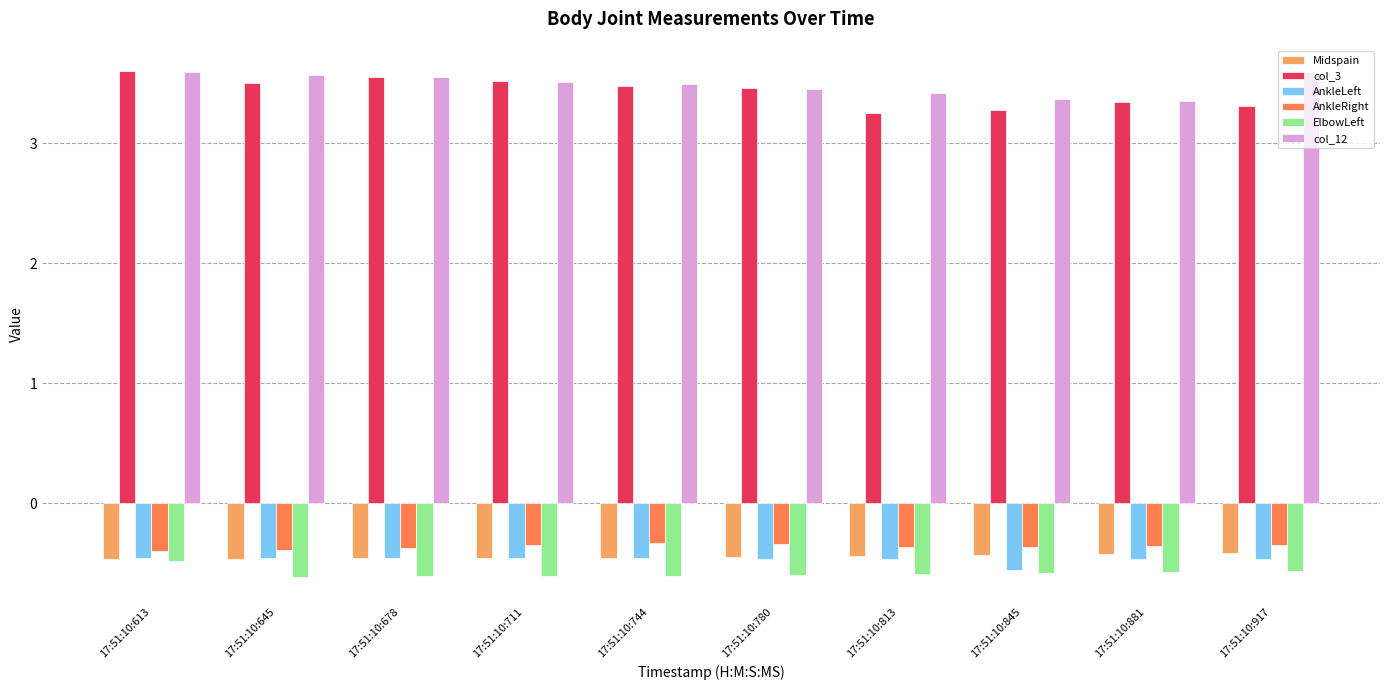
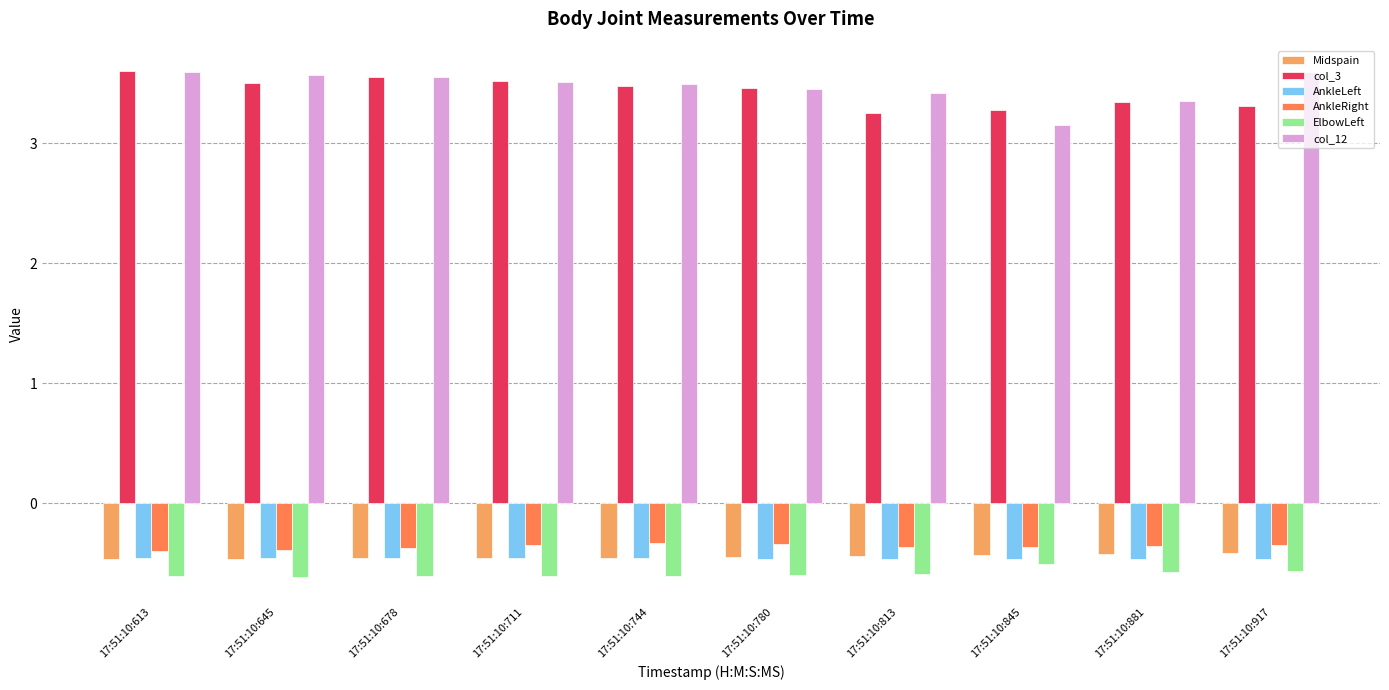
  {
    "col_3": {
      "17:51:10:613": 3.60,
      "17:51:10:645": 3.50,
      "17:51:10:678": 3.55,
      "17:51:10:711": 3.52,
      "17:51:10:744": 3.48,
      "17:51:10:780": 3.46,
      "17:51:10:813": 3.25,
      "17:51:10:845": 3.28,
      "17:51:10:881": 3.34,
      "17:51:10:917": 3.31
    },
    "AnkleLeft": {
      "17:51:10:613": -0.46,
      "17:51:10:645": -0.46,
      "17:51:10:678": -0.46,
      "17:51:10:711": -0.46,
      "17:51:10:744": -0.46,
      "17:51:10:780": -0.47,
      "17:51:10:813": -0.47,
-     "17:51:10:845": -0.56,
+     "17:51:10:845": -0.46,
      "17:51:10:881": -0.47,
      "17:51:10:917": -0.47
    },
    "ElbowLeft": {
-     "17:51:10:613": -0.49,
+     "17:51:10:613": -0.61,
      "17:51:10:645": -0.61,
      "17:51:10:678": -0.61,
      "17:51:10:711": -0.61,
      "17:51:10:744": -0.61,
      "17:51:10:780": -0.60,
      "17:51:10:813": -0.59,
-     "17:51:10:845": -0.58,
+     "17:51:10:845": -0.50,
      "17:51:10:881": -0.58,
      "17:51:10:917": -0.57
    },
    "col_12": {
      "17:51:10:613": 3.59,
      "17:51:10:645": 3.57,
      "17:51:10:678": 3.55,
      "17:51:10:711": 3.51,
      "17:51:10:744": 3.49,
      "17:51:10:780": 3.45,
      "17:51:10:813": 3.42,
-     "17:51:10:845": 3.37,
+     "17:51:10:845": 3.15,
      "17:51:10:881": 3.35
    }
  }
